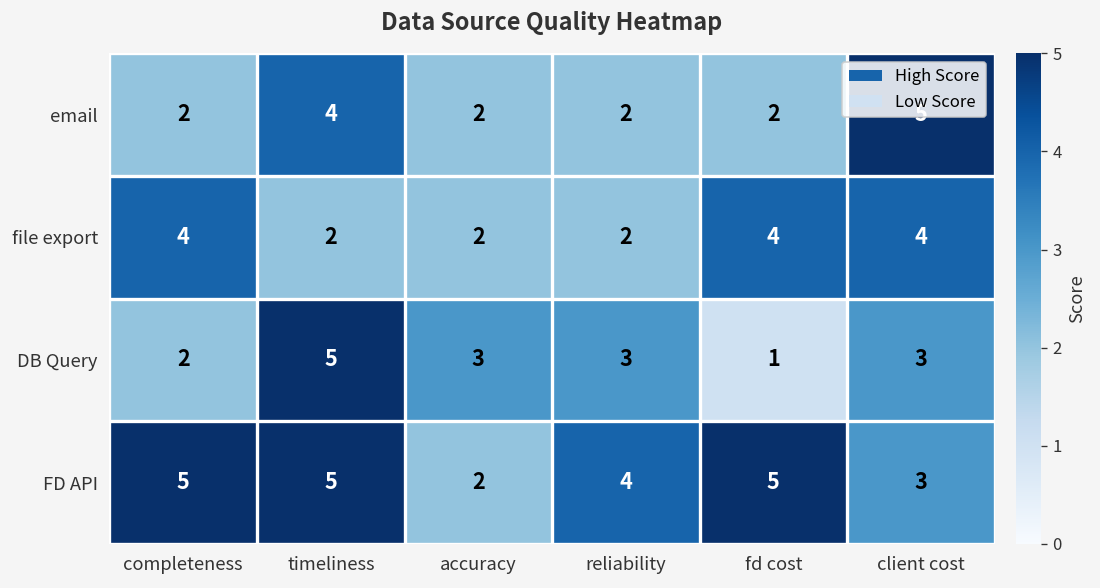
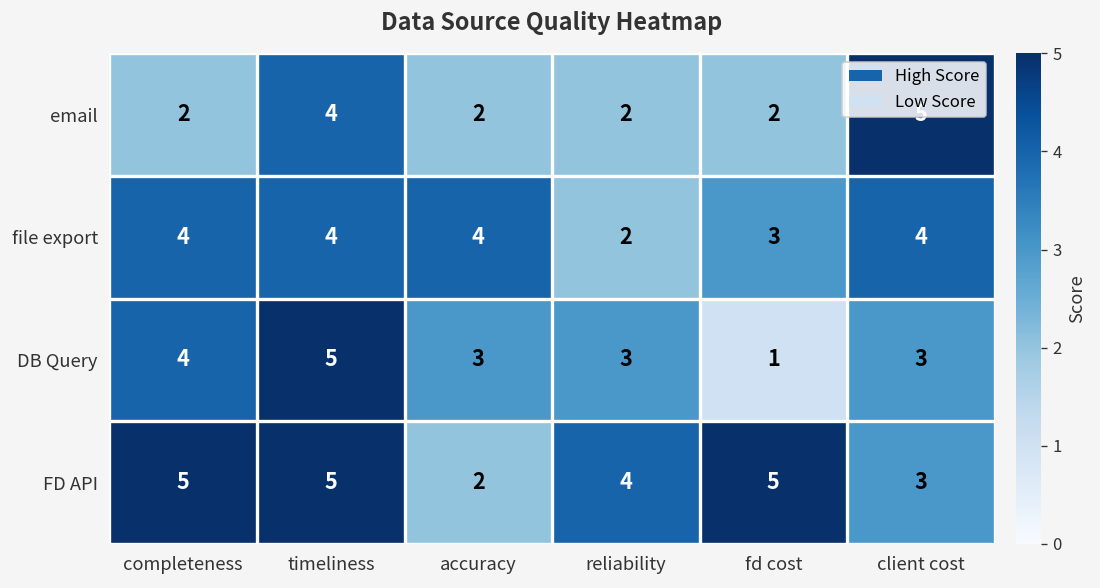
  {
    "email": {
      "completeness": 2,
      "timeliness": 4,
      "accuracy": 2,
      "reliability": 2,
      "fd cost": 2
    },
    "file export": {
      "completeness": 4,
-     "timeliness": 2,
-     "accuracy": 2,
+     "timeliness": 4,
+     "accuracy": 4,
      "reliability": 2,
-     "fd cost": 4,
+     "fd cost": 3,
      "client cost": 4
    },
    "DB Query": {
-     "completeness": 2,
+     "completeness": 4,
      "timeliness": 5,
      "accuracy": 3,
      "reliability": 3,
      "fd cost": 1,
      "client cost": 3
    },
    "FD API": {
      "completeness": 5,
      "timeliness": 5,
      "accuracy": 2,
      "reliability": 4,
      "fd cost": 5,
      "client cost": 3
    }
  }
